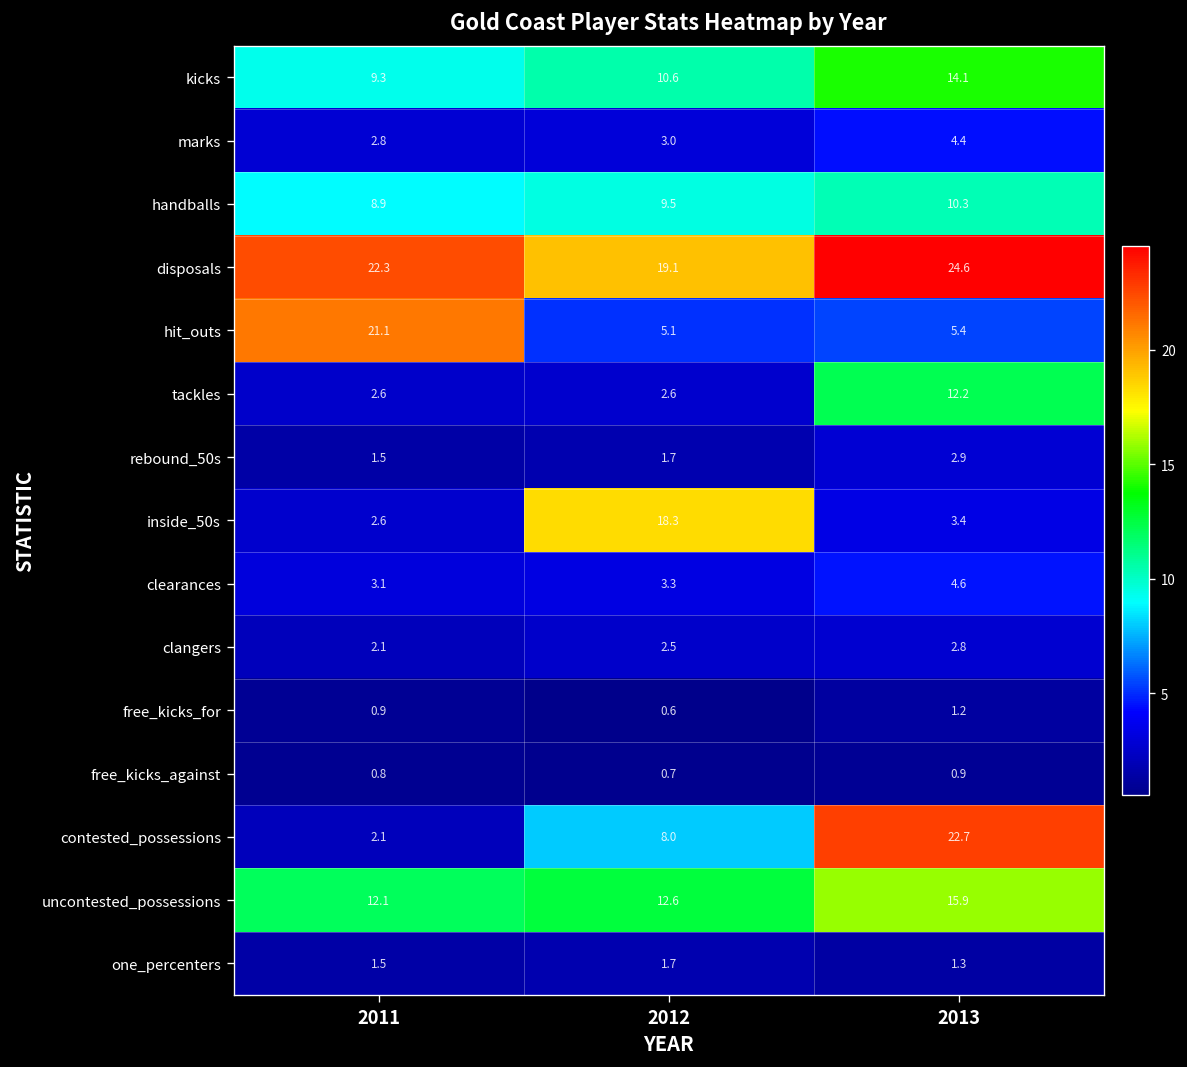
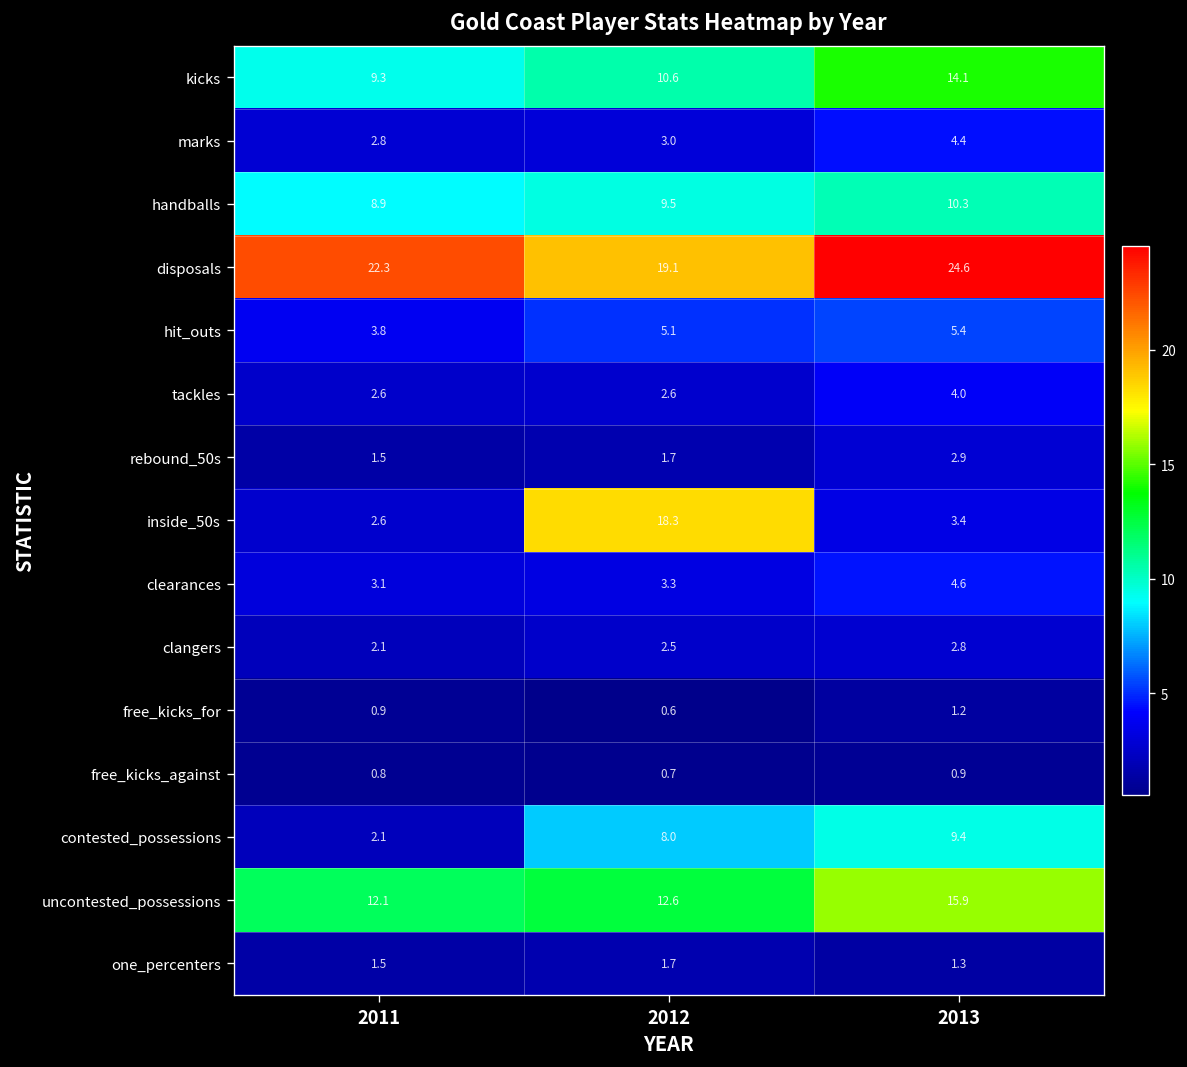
  {
    "kicks": {
      "2011": 9.3,
      "2012": 10.6,
      "2013": 14.1
    },
    "marks": {
      "2011": 2.8,
      "2012": 3.0,
      "2013": 4.4
    },
    "handballs": {
      "2011": 8.9,
      "2012": 9.5,
      "2013": 10.3
    },
    "disposals": {
      "2011": 22.3,
      "2012": 19.1,
      "2013": 24.6
    },
    "hit_outs": {
-     "2011": 21.1,
+     "2011": 3.8,
      "2012": 5.1,
      "2013": 5.4
    },
    "tackles": {
      "2011": 2.6,
      "2012": 2.6,
-     "2013": 12.2
+     "2013": 4.0
    },
    "rebound_50s": {
      "2011": 1.5,
      "2012": 1.7,
      "2013": 2.9
    },
    "inside_50s": {
      "2011": 2.6,
      "2012": 18.3,
      "2013": 3.4
    },
    "clearances": {
      "2011": 3.1,
      "2012": 3.3,
      "2013": 4.6
    },
    "clangers": {
      "2011": 2.1,
      "2012": 2.5,
      "2013": 2.8
    },
    "free_kicks_for": {
      "2011": 0.9,
      "2012": 0.6,
      "2013": 1.2
    },
    "free_kicks_against": {
      "2011": 0.8,
      "2012": 0.7,
      "2013": 0.9
    },
    "contested_possessions": {
      "2011": 2.1,
      "2012": 8.0,
-     "2013": 22.7
+     "2013": 9.4
    },
    "uncontested_possessions": {
      "2011": 12.1,
      "2012": 12.6,
      "2013": 15.9
    },
    "one_percenters": {
      "2011": 1.5,
      "2012": 1.7,
      "2013": 1.3
    }
  }
